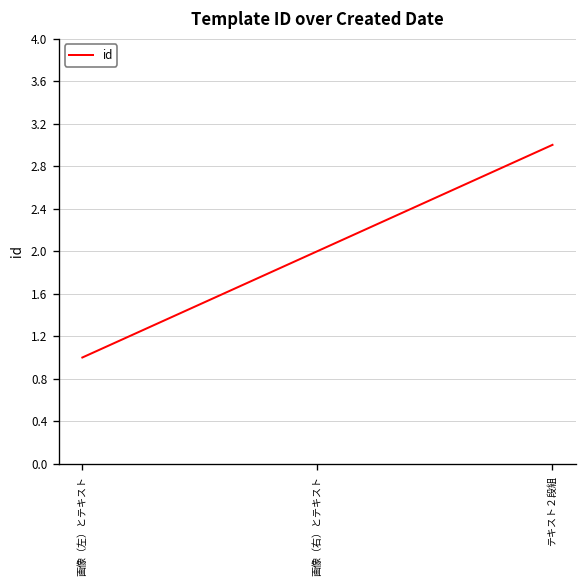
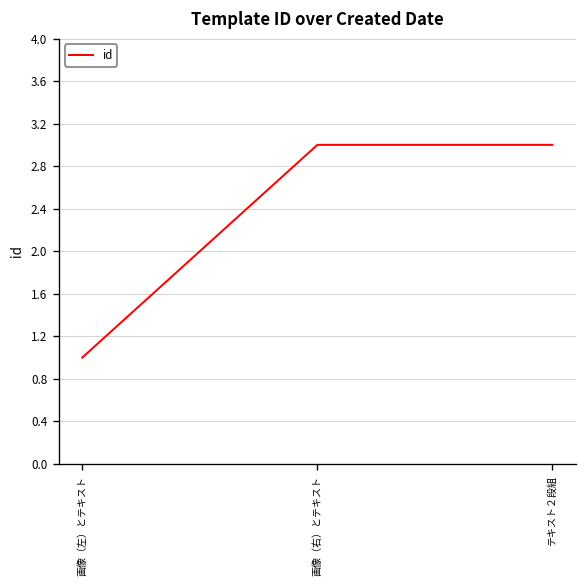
  {
    "画像（左）とテキスト": 1,
-   "画像（右）とテキスト": 2,
+   "画像（右）とテキスト": 3,
    "テキスト２段組": 3
  }
